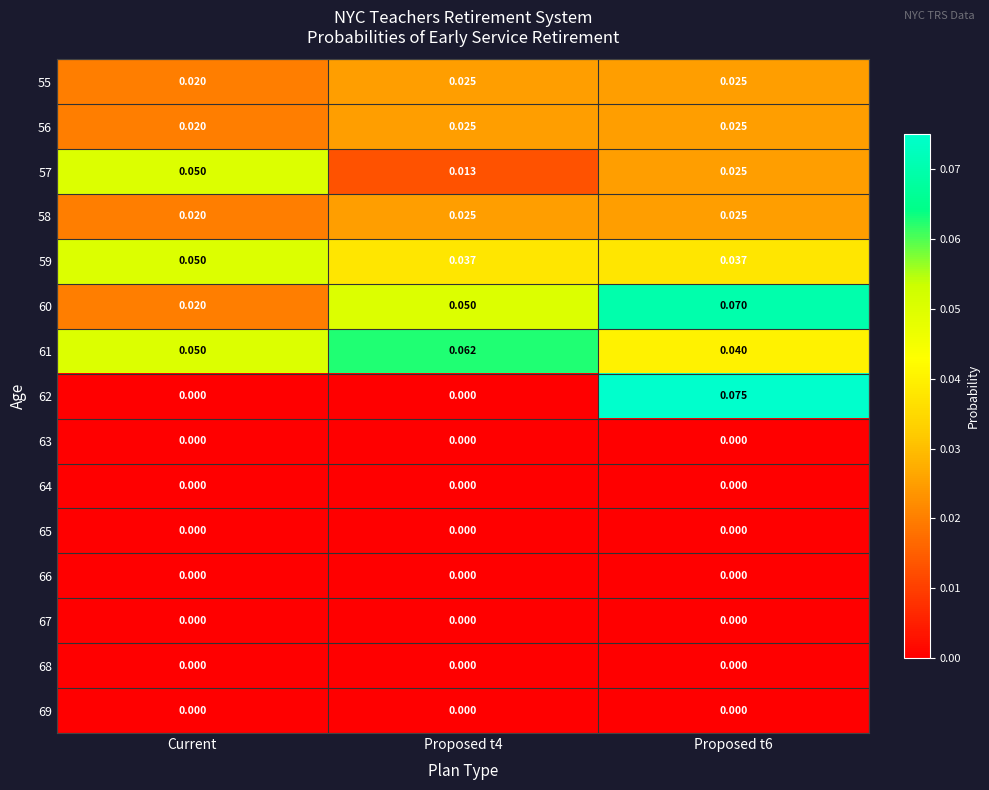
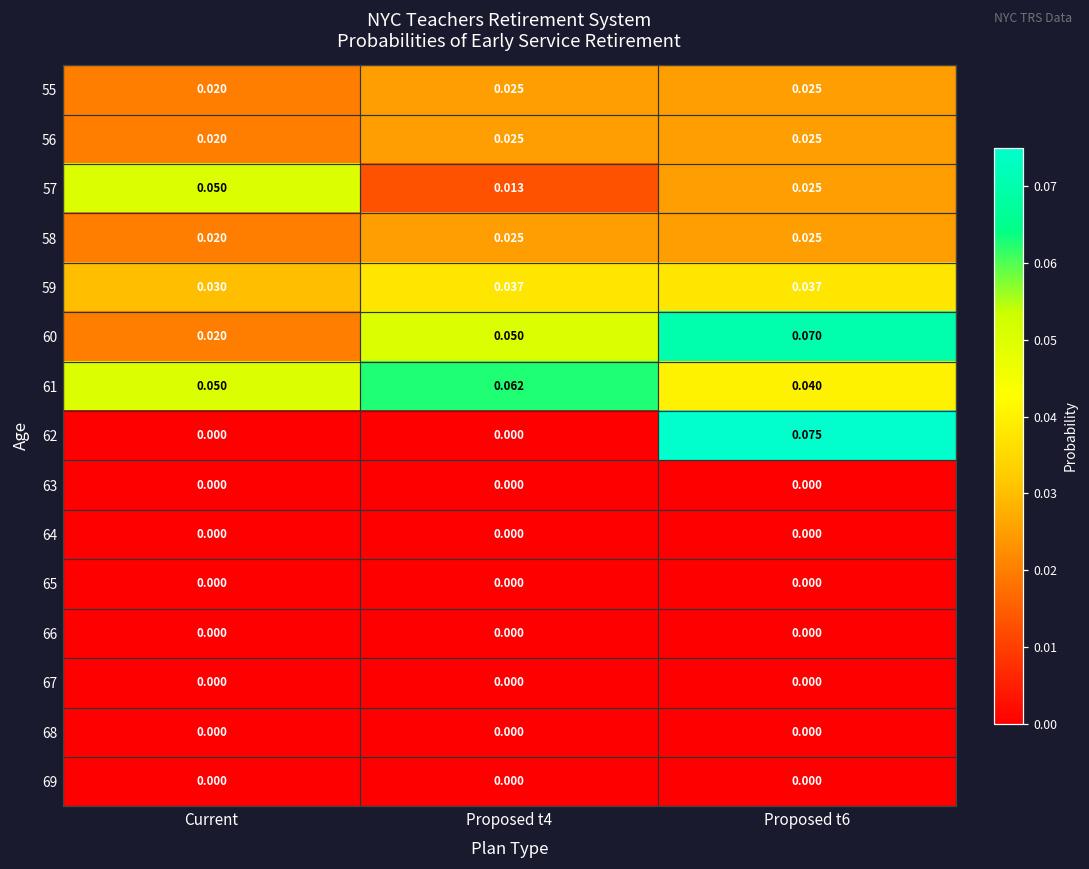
  {
    "55": {
      "Current": 0.020,
      "Proposed t4": 0.025,
      "Proposed t6": 0.025
    },
    "56": {
      "Current": 0.020,
      "Proposed t4": 0.025,
      "Proposed t6": 0.025
    },
    "57": {
      "Current": 0.050,
      "Proposed t4": 0.013,
      "Proposed t6": 0.025
    },
    "58": {
      "Current": 0.020,
      "Proposed t4": 0.025,
      "Proposed t6": 0.025
    },
    "59": {
-     "Current": 0.050,
+     "Current": 0.030,
      "Proposed t4": 0.037,
      "Proposed t6": 0.037
    },
    "60": {
      "Current": 0.020,
      "Proposed t4": 0.050,
      "Proposed t6": 0.070
    },
    "61": {
      "Current": 0.050,
      "Proposed t4": 0.062,
      "Proposed t6": 0.040
    },
    "62": {
      "Current": 0.000,
      "Proposed t4": 0.000,
      "Proposed t6": 0.075
    },
    "63": {
      "Current": 0.000,
      "Proposed t4": 0.000,
      "Proposed t6": 0.000
    },
    "64": {
      "Current": 0.000,
      "Proposed t4": 0.000,
      "Proposed t6": 0.000
    },
    "65": {
      "Current": 0.000,
      "Proposed t4": 0.000,
      "Proposed t6": 0.000
    },
    "66": {
      "Current": 0.000,
      "Proposed t4": 0.000,
      "Proposed t6": 0.000
    },
    "67": {
      "Current": 0.000,
      "Proposed t4": 0.000,
      "Proposed t6": 0.000
    },
    "68": {
      "Current": 0.000,
      "Proposed t4": 0.000,
      "Proposed t6": 0.000
    },
    "69": {
      "Current": 0.000,
      "Proposed t4": 0.000,
      "Proposed t6": 0.000
    }
  }
